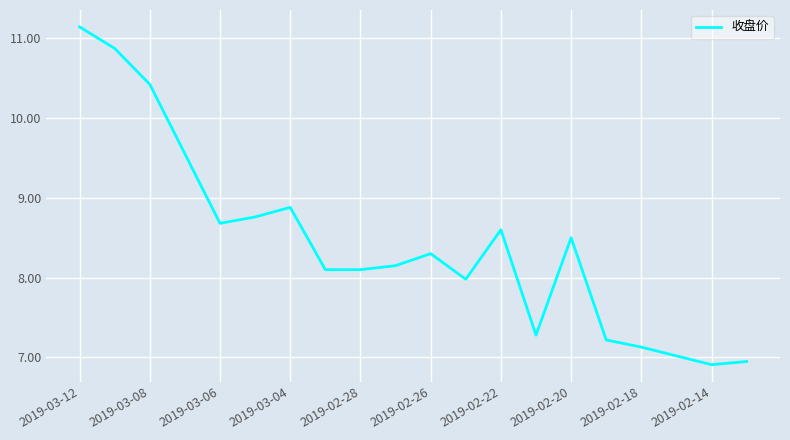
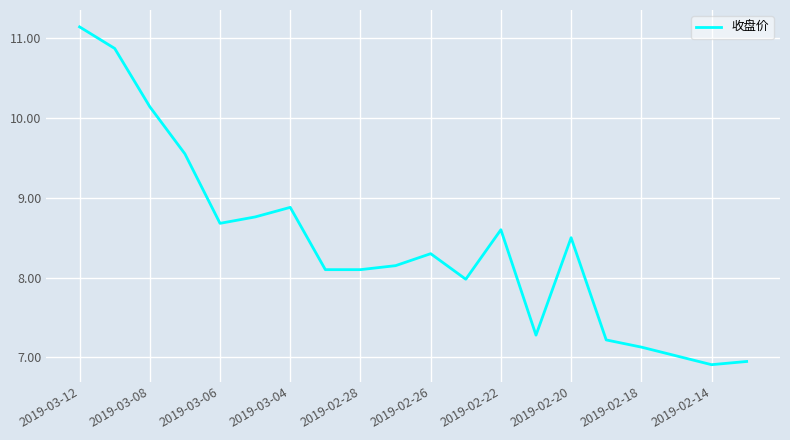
  {
    "2019-03-12": 11.1,
-   "2019-03-08": 10.4,
+   "2019-03-08": 10.1,
    "2019-03-06": 8.7,
    "2019-03-04": 8.9,
    "2019-02-28": 8.1,
    "2019-02-26": 8.3,
    "2019-02-22": 8.6,
    "2019-02-20": 8.5,
    "2019-02-18": 7.1,
    "2019-02-14": 6.9
  }
